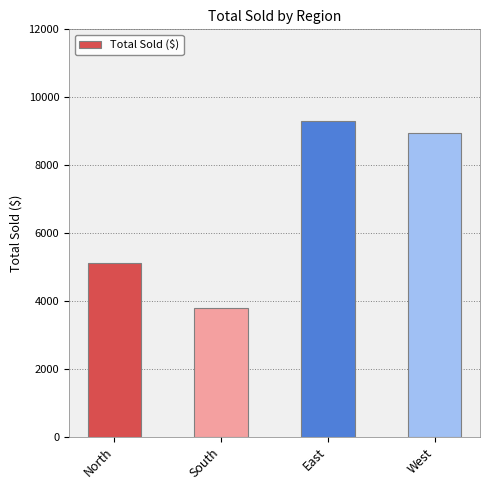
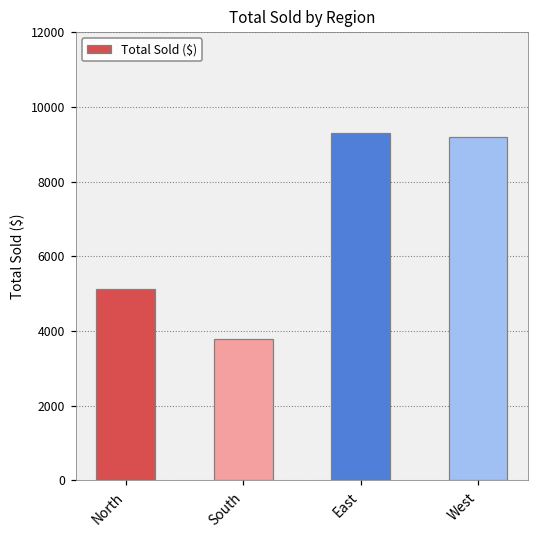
  {
    "North": 5100,
    "South": 3800,
    "East": 9300,
-   "West": 8900
+   "West": 9200
  }
